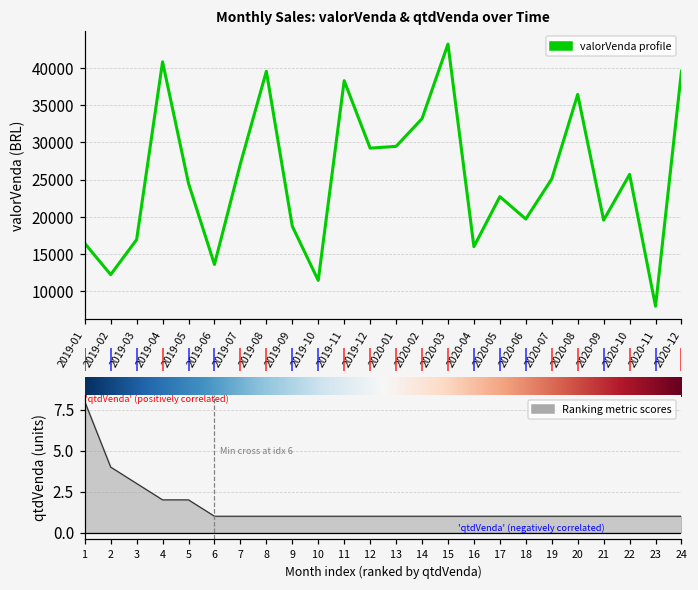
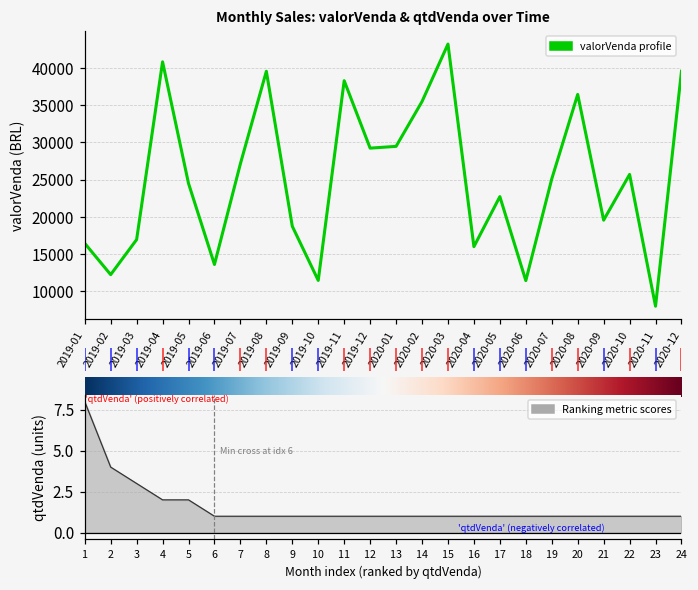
  {
    "Monthly Sales: valorVenda & qtdVenda over Time": {
      "2019-01": 16000,
      "2019-02": 12000,
      "2019-03": 17000,
      "2019-04": 41000,
      "2019-05": 24000,
      "2019-06": 14000,
      "2019-07": 27000,
      "2019-08": 40000,
      "2019-09": 19000,
      "2019-10": 11000,
      "2019-11": 38000,
      "2019-12": 29000,
      "2020-01": 29000,
-     "2020-02": 33000,
+     "2020-02": 35000,
      "2020-03": 43000,
      "2020-04": 16000,
      "2020-05": 23000,
-     "2020-06": 20000,
+     "2020-06": 11000,
      "2020-07": 25000,
      "2020-08": 36000,
      "2020-09": 20000,
      "2020-10": 26000,
      "2020-11": 8000,
      "2020-12": 40000
    }
  }
